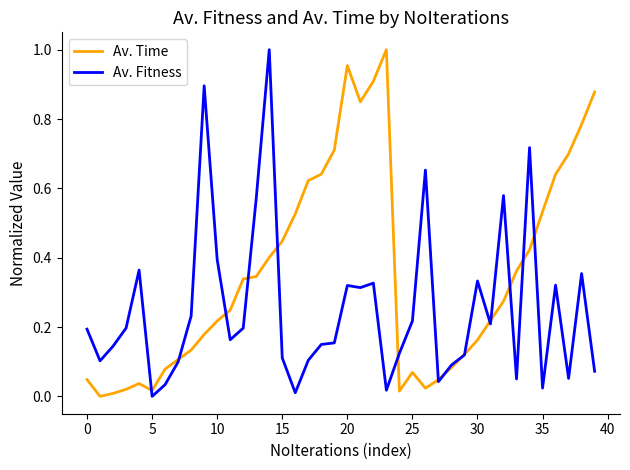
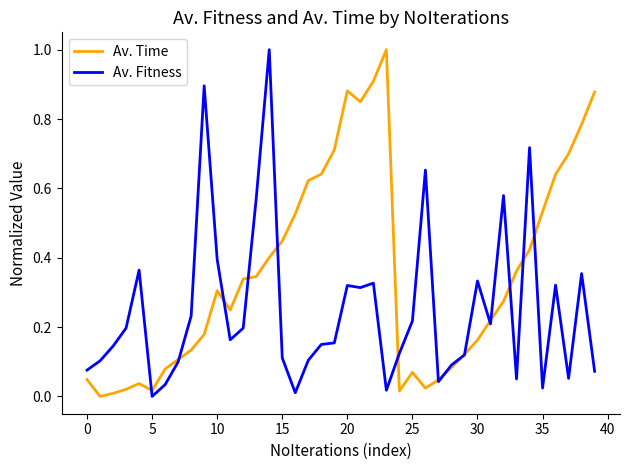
  {
    "Av. Time": {
      "0": 0.05,
      "5": 0.02,
-     "10": 0.22,
+     "10": 0.30,
      "15": 0.45,
-     "20": 0.95,
+     "20": 0.88,
      "25": 0.07,
      "30": 0.16,
      "35": 0.53
    },
    "Av. Fitness": {
-     "0": 0.19,
+     "0": 0.08,
      "5": 0.00,
      "10": 0.39,
      "15": 0.11,
      "20": 0.32,
      "25": 0.22,
      "30": 0.33,
      "35": 0.02
    }
  }
